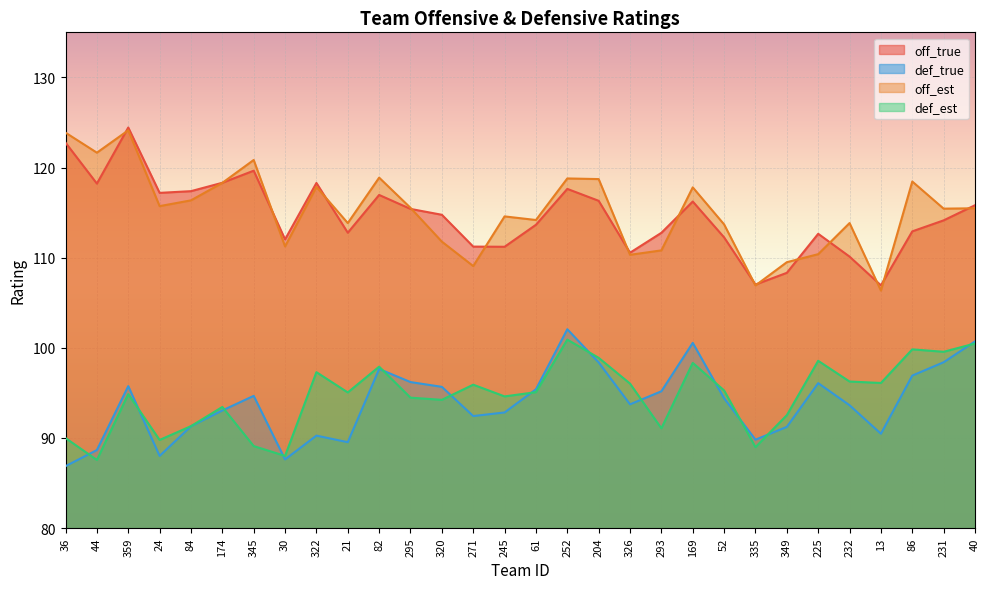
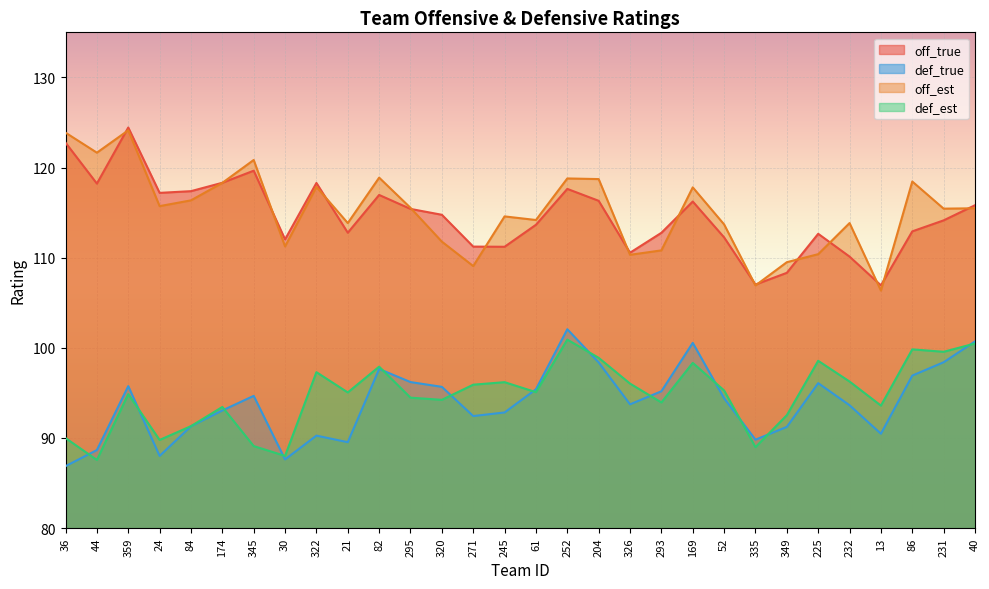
  {
    "def_true": {
      "36": 87,
      "44": 89,
      "359": 96,
      "24": 88,
      "174": 93,
      "345": 95,
      "30": 88,
      "322": 90,
      "21": 90,
      "295": 96,
      "320": 96,
      "271": 92,
      "245": 93,
      "61": 95,
      "252": 102,
      "204": 98,
      "326": 94,
      "293": 95,
      "169": 101,
      "52": 94,
      "335": 90,
      "349": 91,
      "225": 96,
      "232": 94,
      "13": 90,
      "86": 97,
      "231": 98
    },
    "def_est": {
      "36": 90,
      "44": 88,
      "359": 95,
      "24": 90,
      "174": 93,
      "345": 89,
      "30": 88,
      "322": 97,
      "21": 95,
      "295": 94,
      "320": 94,
      "271": 96,
-     "245": 95,
+     "245": 96,
      "61": 95,
      "252": 101,
      "204": 99,
      "326": 96,
-     "293": 91,
+     "293": 94,
      "169": 98,
      "52": 95,
      "335": 89,
      "349": 93,
      "225": 99,
      "232": 96,
-     "13": 96,
+     "13": 94,
      "86": 100,
      "231": 100
    }
  }
